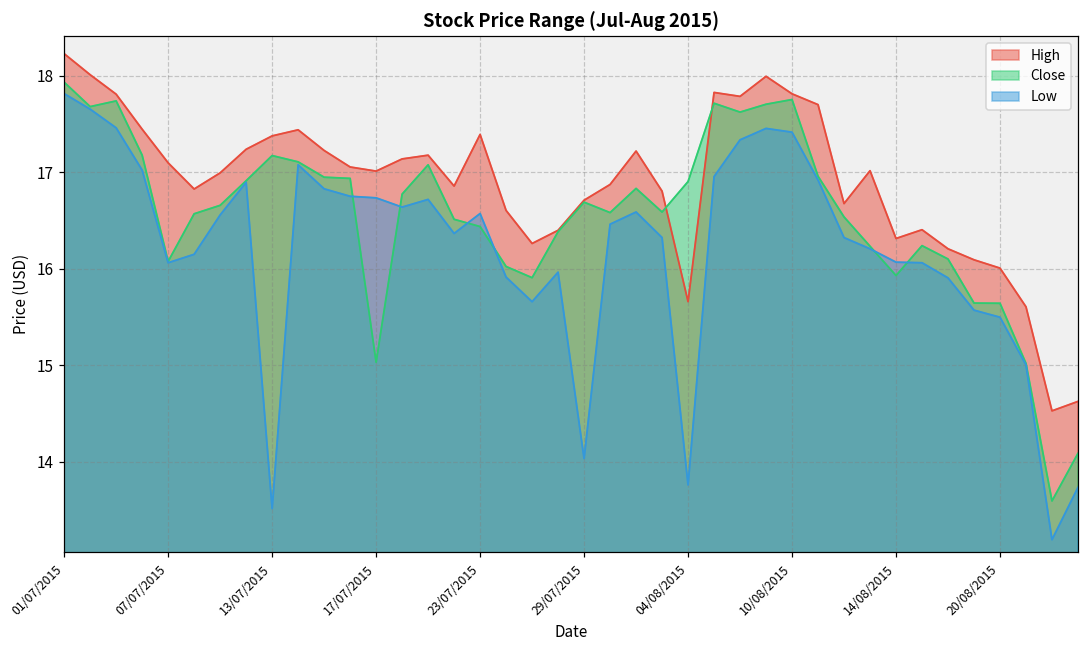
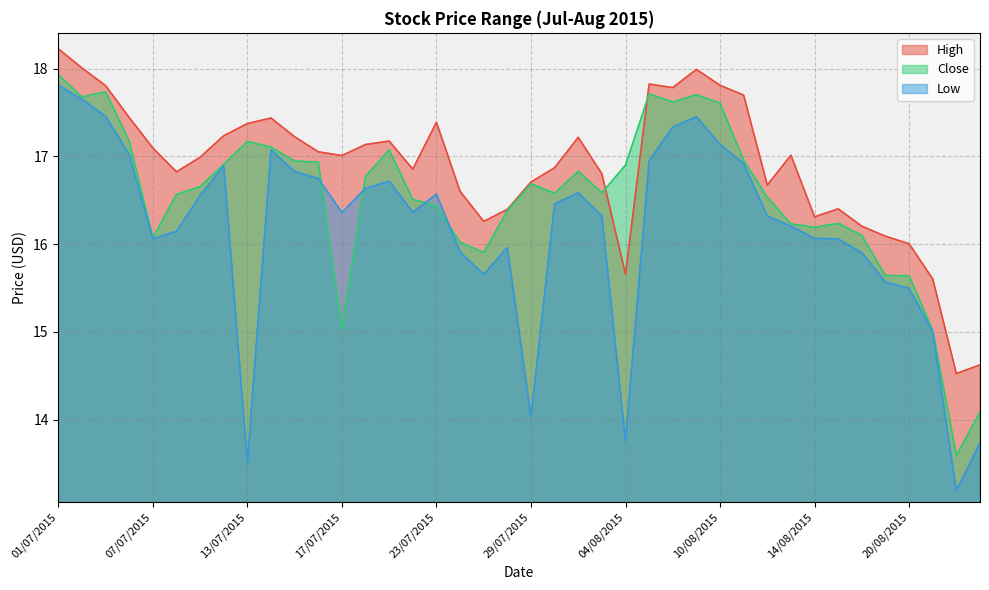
  {
    "High": {
      "01/07/2015": 18.2,
      "07/07/2015": 17.1,
      "13/07/2015": 17.4,
      "17/07/2015": 17.0,
      "23/07/2015": 17.4,
      "04/08/2015": 15.7,
      "10/08/2015": 17.8,
      "14/08/2015": 16.3,
      "20/08/2015": 16.0
    },
    "Close": {
      "01/07/2015": 17.9,
      "13/07/2015": 17.2,
      "17/07/2015": 15.0,
      "23/07/2015": 16.4,
      "04/08/2015": 16.9,
-     "10/08/2015": 17.8,
-     "14/08/2015": 15.9,
+     "10/08/2015": 17.6,
+     "14/08/2015": 16.2,
      "20/08/2015": 15.6
    },
    "Low": {
      "01/07/2015": 17.8,
      "13/07/2015": 13.5,
-     "17/07/2015": 16.7,
+     "17/07/2015": 16.4,
      "23/07/2015": 16.6,
      "29/07/2015": 14.0,
      "04/08/2015": 13.8,
-     "10/08/2015": 17.4,
+     "10/08/2015": 17.1,
      "14/08/2015": 16.1,
      "20/08/2015": 15.5
    }
  }
